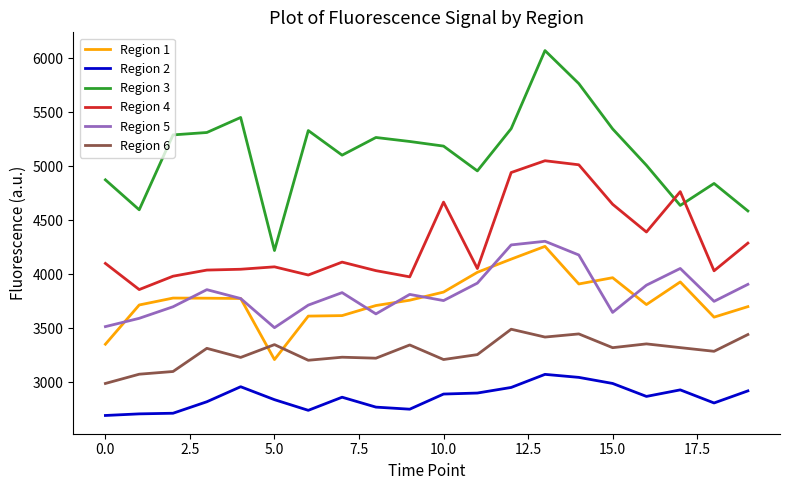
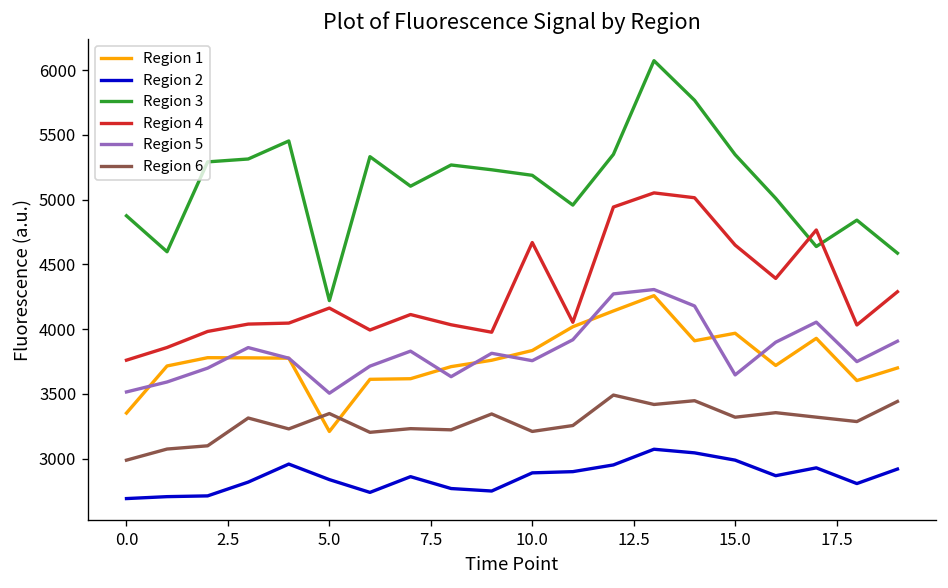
  {
    "Region 1": {
      "0.0": 3350,
      "5.0": 3210,
      "10.0": 3830,
      "15.0": 3970
    },
    "Region 2": {
      "0.0": 2690,
      "5.0": 2840,
      "10.0": 2890,
      "15.0": 2990
    },
    "Region 3": {
      "0.0": 4870,
      "5.0": 4220,
      "10.0": 5190,
      "15.0": 5350
    },
    "Region 4": {
-     "0.0": 4100,
-     "5.0": 4070,
+     "0.0": 3760,
+     "5.0": 4160,
      "10.0": 4670,
      "15.0": 4650
    },
    "Region 5": {
      "0.0": 3510,
      "5.0": 3500,
      "10.0": 3760,
      "15.0": 3650
    },
    "Region 6": {
      "0.0": 2990,
      "5.0": 3350,
      "10.0": 3210,
      "15.0": 3320
    }
  }
